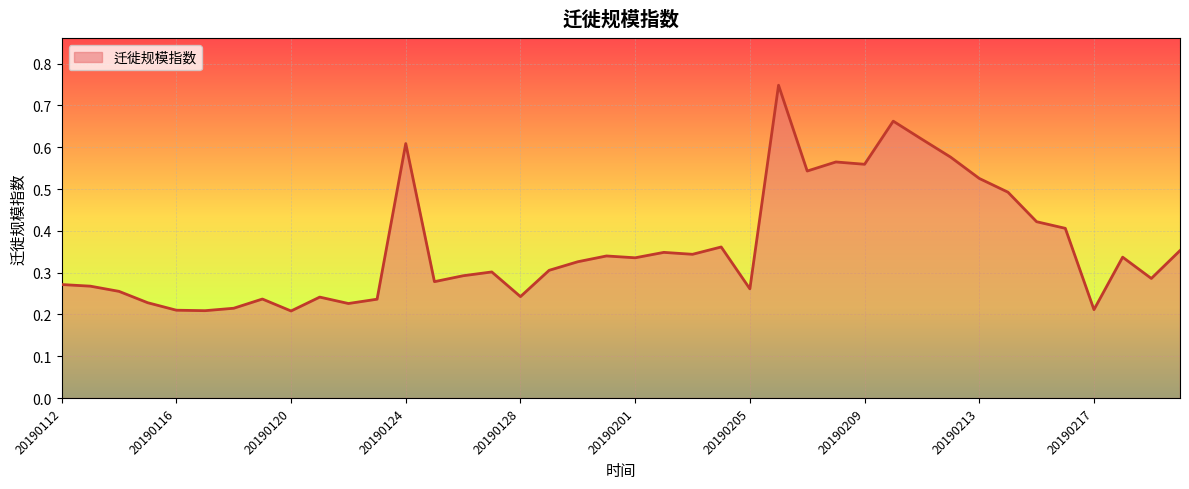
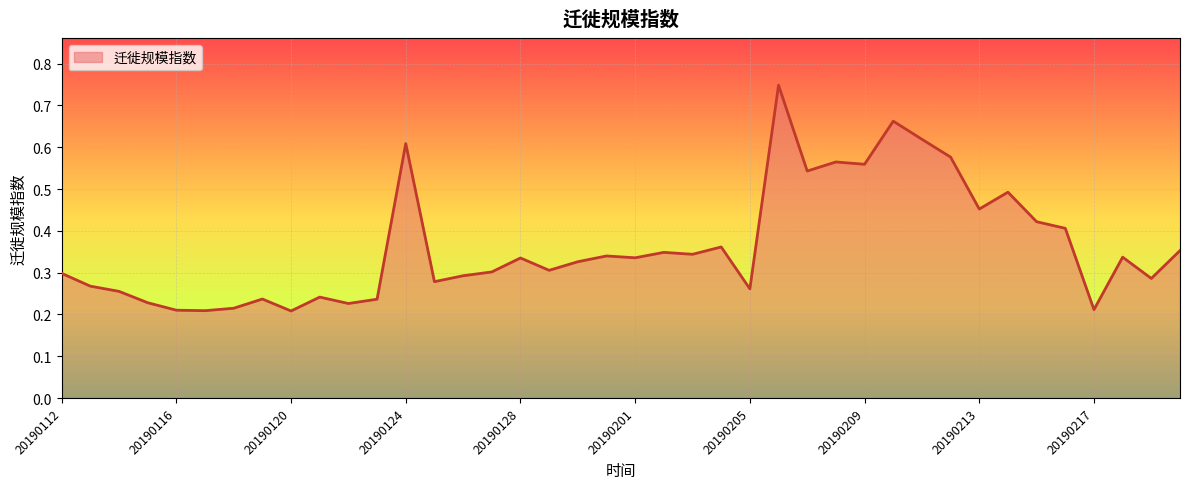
  {
-   "20190112": 0.27,
+   "20190112": 0.30,
    "20190116": 0.21,
    "20190120": 0.21,
    "20190124": 0.61,
-   "20190128": 0.24,
+   "20190128": 0.34,
    "20190201": 0.34,
    "20190205": 0.26,
    "20190209": 0.56,
-   "20190213": 0.53,
+   "20190213": 0.45,
    "20190217": 0.21
  }
